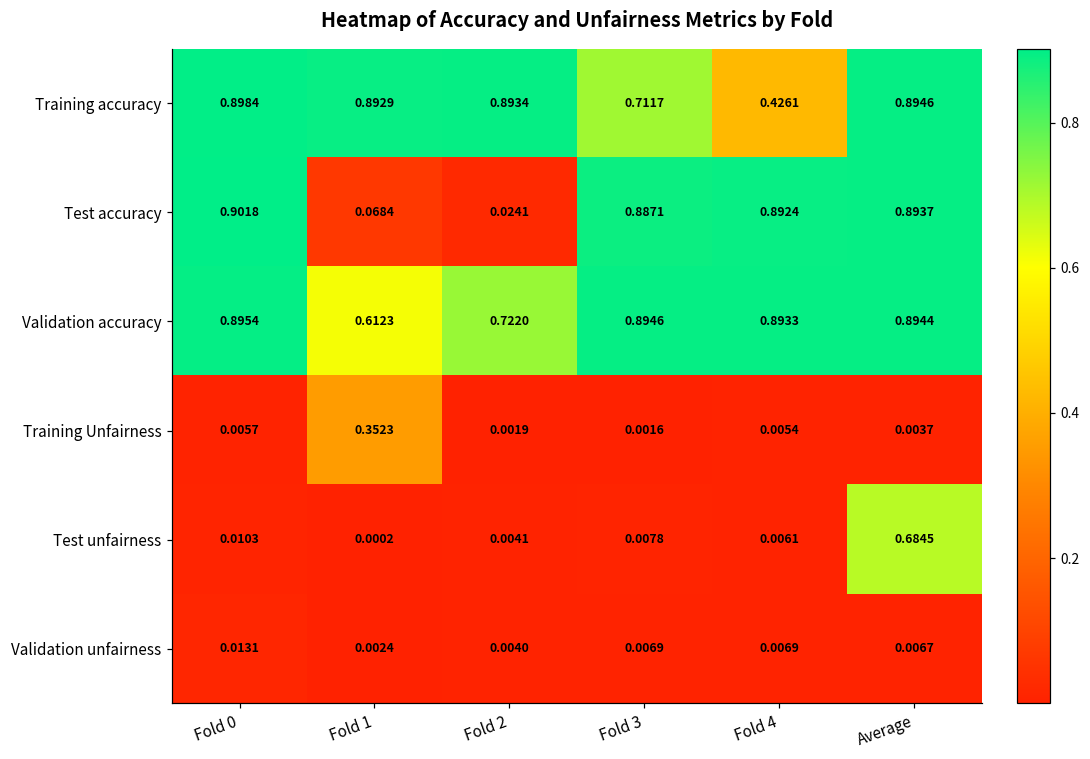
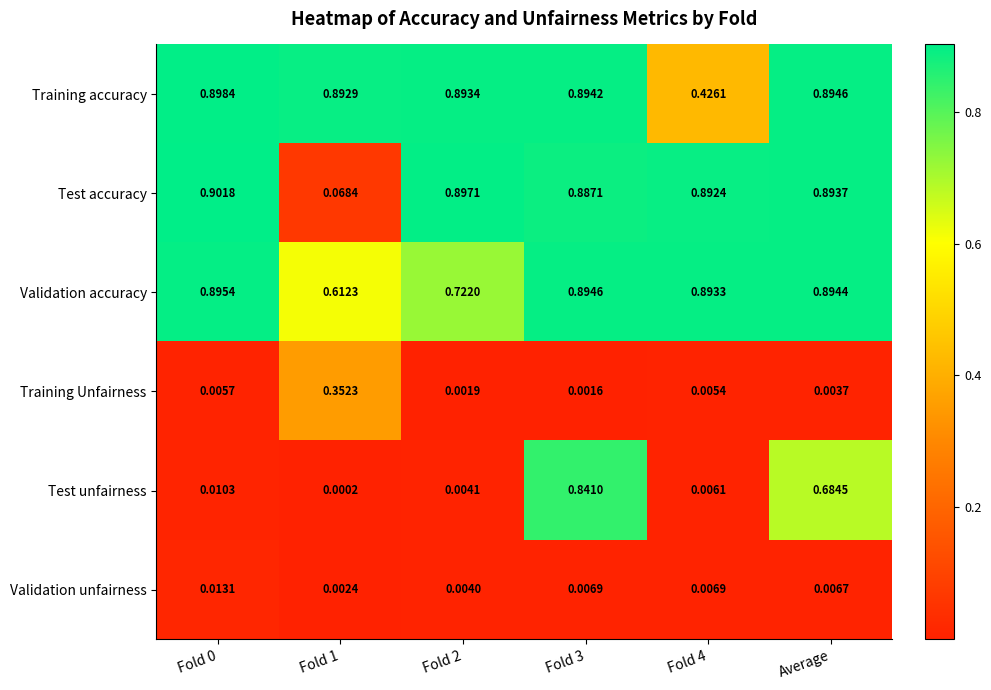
  {
    "Training accuracy": {
      "Fold 0": 0.8984,
      "Fold 1": 0.8929,
      "Fold 2": 0.8934,
-     "Fold 3": 0.7117,
+     "Fold 3": 0.8942,
      "Fold 4": 0.4261,
      "Average": 0.8946
    },
    "Test accuracy": {
      "Fold 0": 0.9018,
      "Fold 1": 0.0684,
-     "Fold 2": 0.0241,
+     "Fold 2": 0.8971,
      "Fold 3": 0.8871,
      "Fold 4": 0.8924,
      "Average": 0.8937
    },
    "Validation accuracy": {
      "Fold 0": 0.8954,
      "Fold 1": 0.6123,
      "Fold 2": 0.7220,
      "Fold 3": 0.8946,
      "Fold 4": 0.8933,
      "Average": 0.8944
    },
    "Training Unfairness": {
      "Fold 0": 0.0057,
      "Fold 1": 0.3523,
      "Fold 2": 0.0019,
      "Fold 3": 0.0016,
      "Fold 4": 0.0054,
      "Average": 0.0037
    },
    "Test unfairness": {
      "Fold 0": 0.0103,
      "Fold 1": 0.0002,
      "Fold 2": 0.0041,
-     "Fold 3": 0.0078,
+     "Fold 3": 0.8410,
      "Fold 4": 0.0061,
      "Average": 0.6845
    },
    "Validation unfairness": {
      "Fold 0": 0.0131,
      "Fold 1": 0.0024,
      "Fold 2": 0.0040,
      "Fold 3": 0.0069,
      "Fold 4": 0.0069,
      "Average": 0.0067
    }
  }
